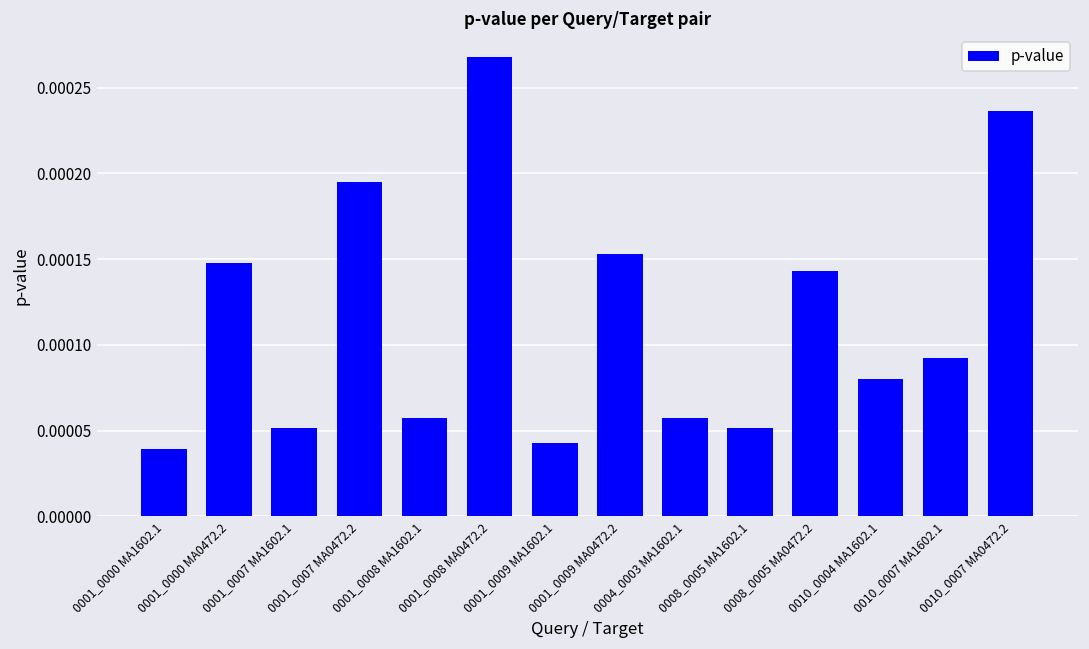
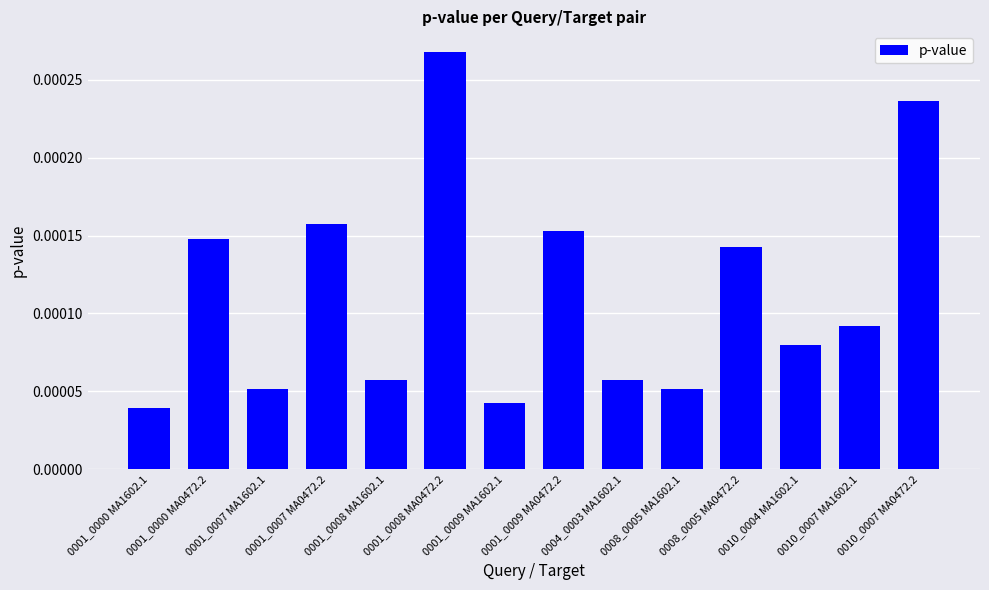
  {
    "0001_0000 MA1602.1": 0.000039,
    "0001_0000 MA0472.2": 0.000148,
    "0001_0007 MA1602.1": 0.000052,
-   "0001_0007 MA0472.2": 0.000195,
+   "0001_0007 MA0472.2": 0.000157,
    "0001_0008 MA1602.1": 0.000057,
    "0001_0008 MA0472.2": 0.000268,
    "0001_0009 MA1602.1": 0.000043,
    "0001_0009 MA0472.2": 0.000153,
    "0004_0003 MA1602.1": 0.000057,
    "0008_0005 MA1602.1": 0.000052,
    "0008_0005 MA0472.2": 0.000143,
    "0010_0004 MA1602.1": 0.000080,
    "0010_0007 MA1602.1": 0.000092,
    "0010_0007 MA0472.2": 0.000237
  }
